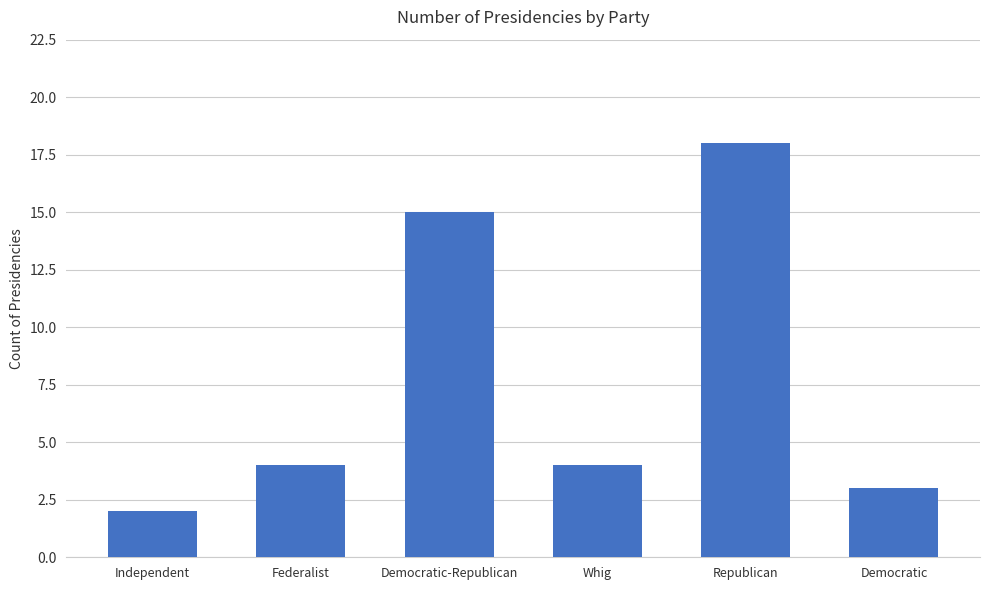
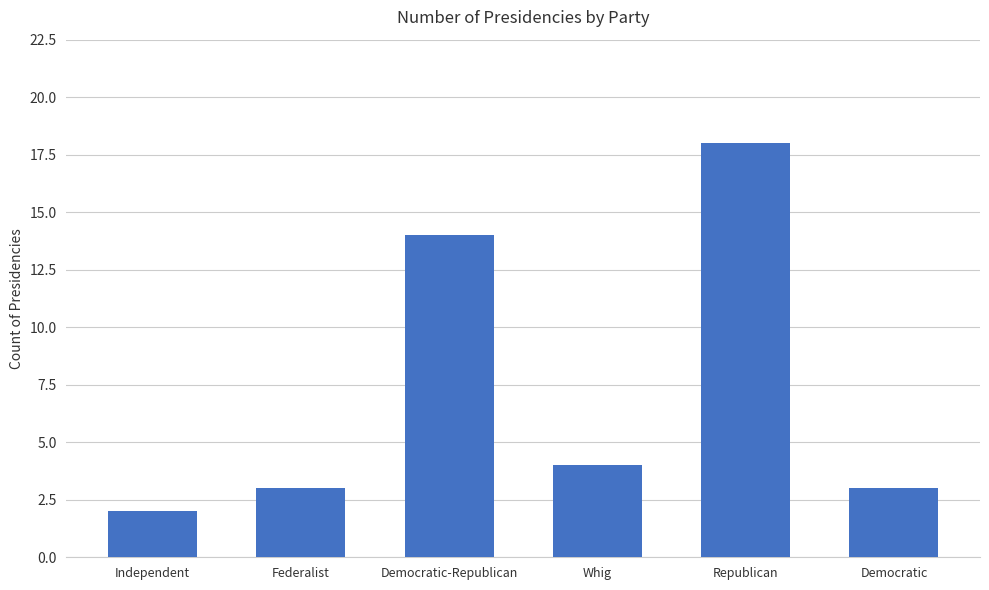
  {
    "Independent": 2,
-   "Federalist": 4,
-   "Democratic-Republican": 15,
+   "Federalist": 3,
+   "Democratic-Republican": 14,
    "Whig": 4,
    "Republican": 18,
    "Democratic": 3
  }
